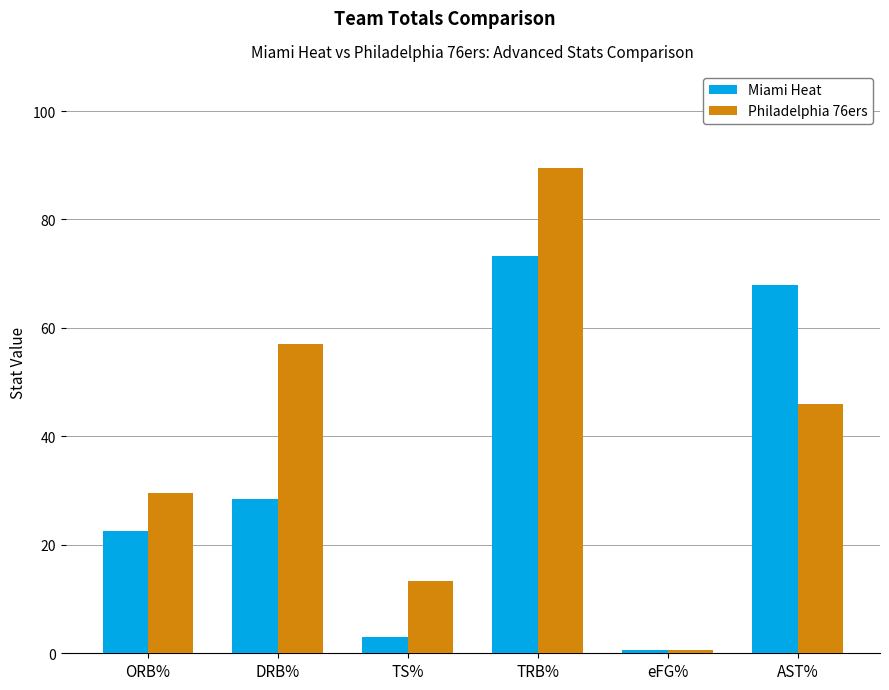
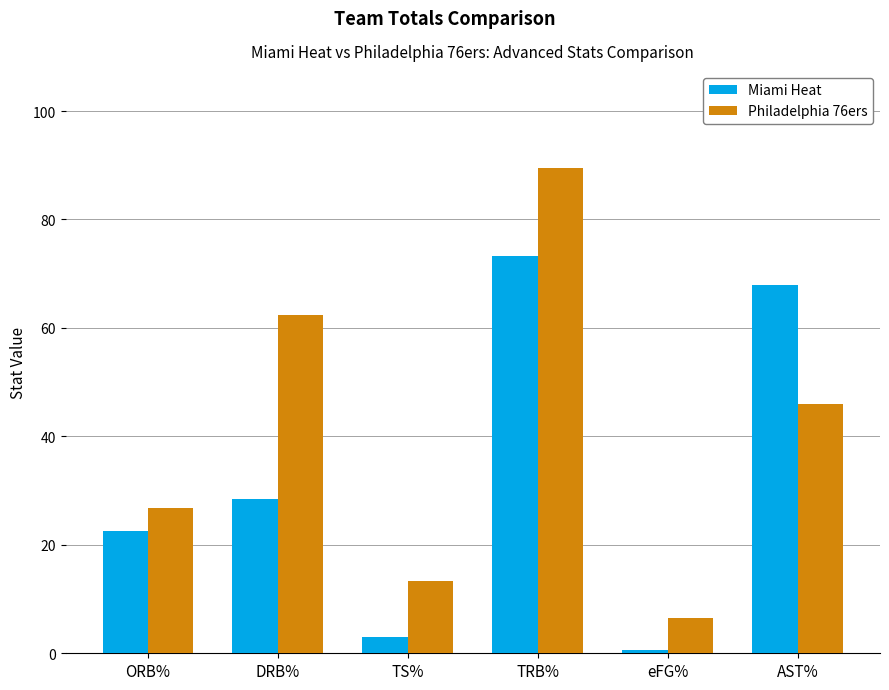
  {
    "Miami Heat": {
      "ORB%": 23,
      "DRB%": 29,
      "TS%": 3,
      "TRB%": 73,
      "eFG%": 1,
      "AST%": 68
    },
    "Philadelphia 76ers": {
-     "ORB%": 30,
-     "DRB%": 57,
+     "ORB%": 27,
+     "DRB%": 62,
      "TS%": 13,
      "TRB%": 90,
-     "eFG%": 1,
+     "eFG%": 7,
      "AST%": 46
    }
  }
